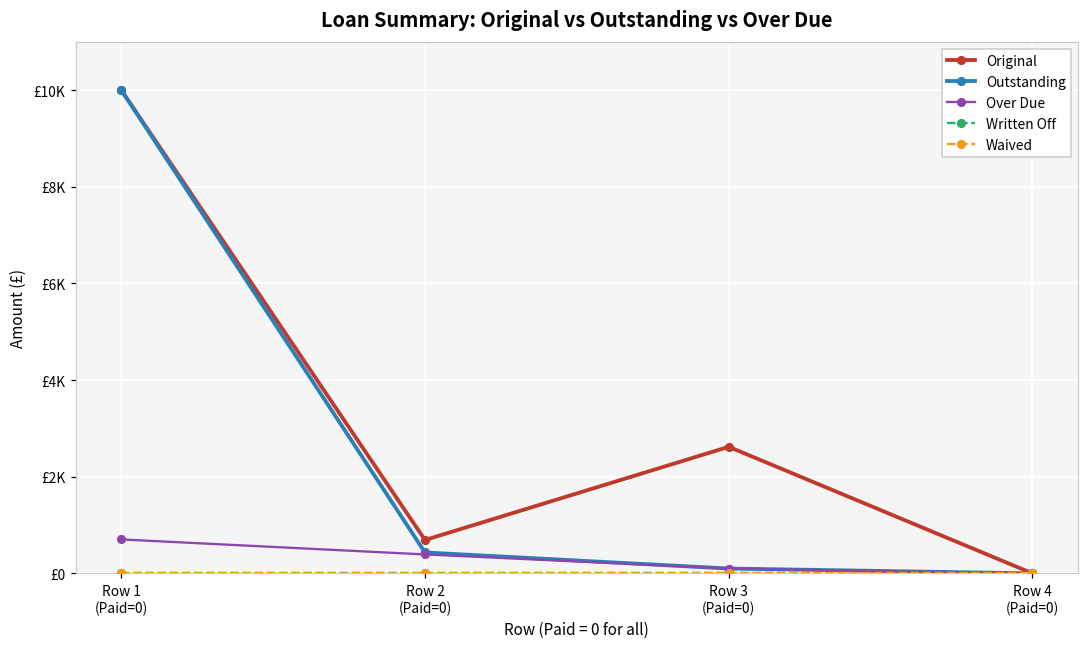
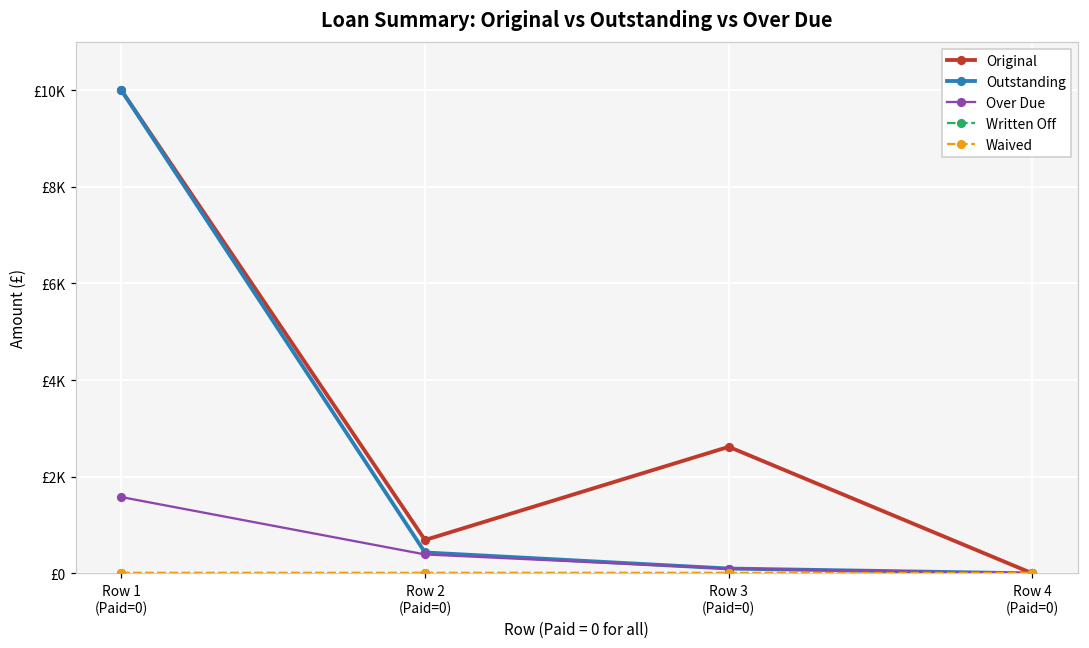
  {
    "Original": {
      "Row 2 (Paid=0)": "£700",
      "Row 3 (Paid=0)": "£2600"
    },
    "Over Due": {
-     "Row 1 (Paid=0)": "£700"
+     "Row 1 (Paid=0)": "£1600"
    },
    "Waived": {
      "Row 1 (Paid=0)": "£0",
      "Row 2 (Paid=0)": "£0",
      "Row 3 (Paid=0)": "£0"
    }
  }
